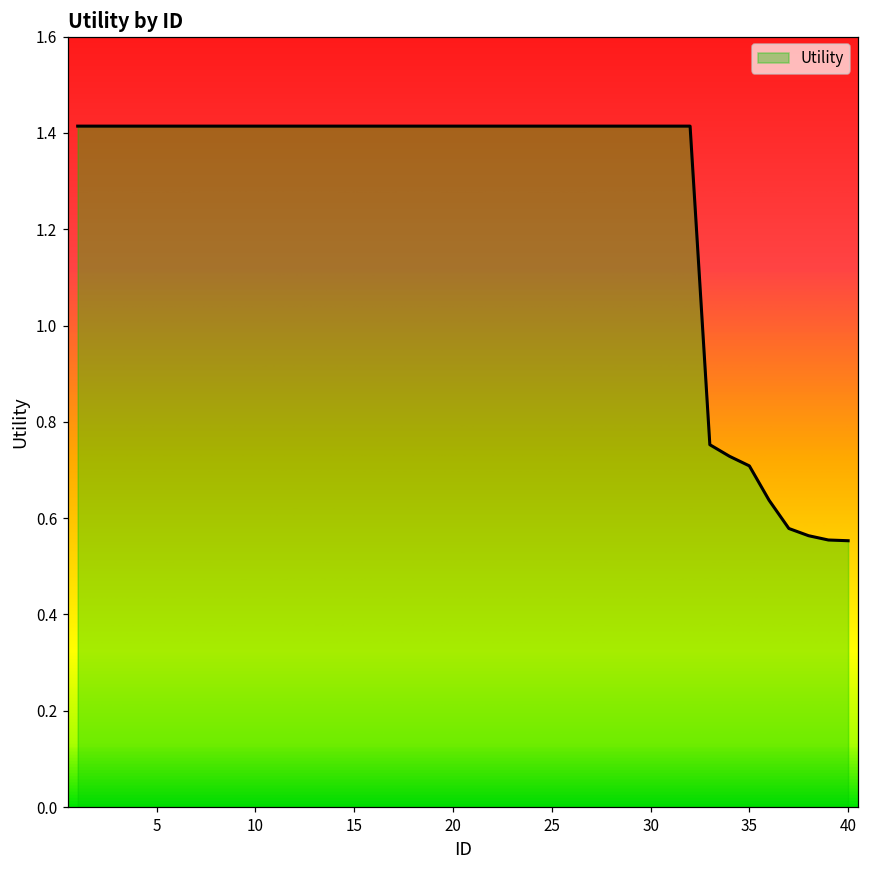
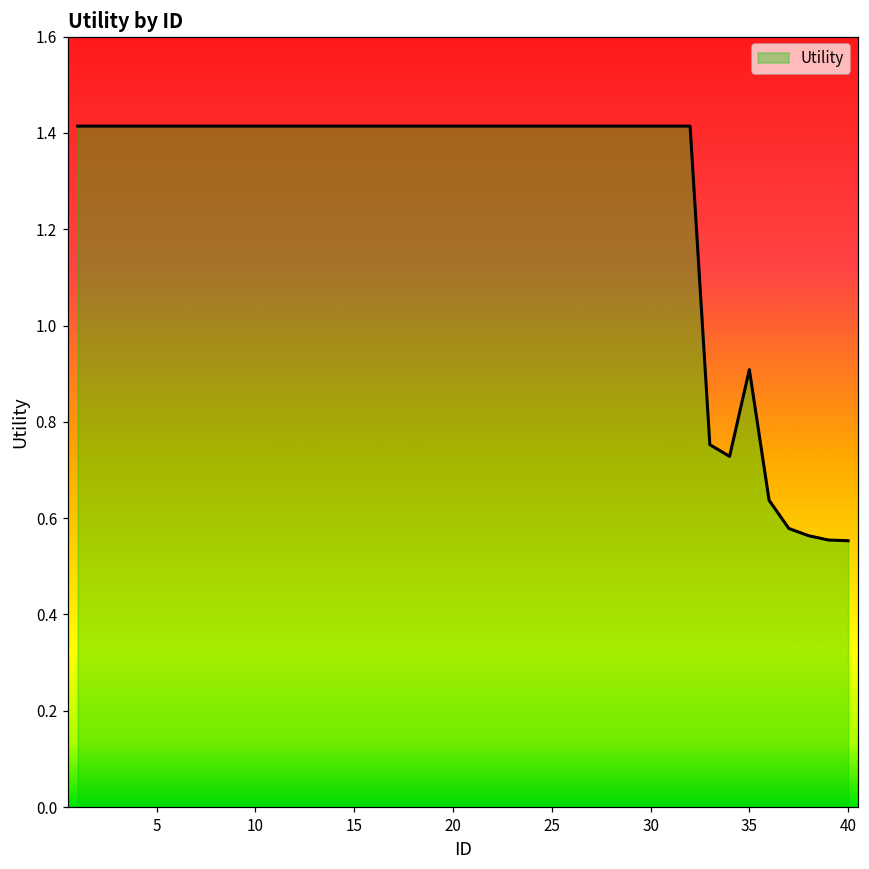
  {
    "5": 1.41,
    "10": 1.41,
    "15": 1.41,
    "20": 1.41,
    "25": 1.41,
    "30": 1.41,
-   "35": 0.71,
+   "35": 0.91,
    "40": 0.55
  }
